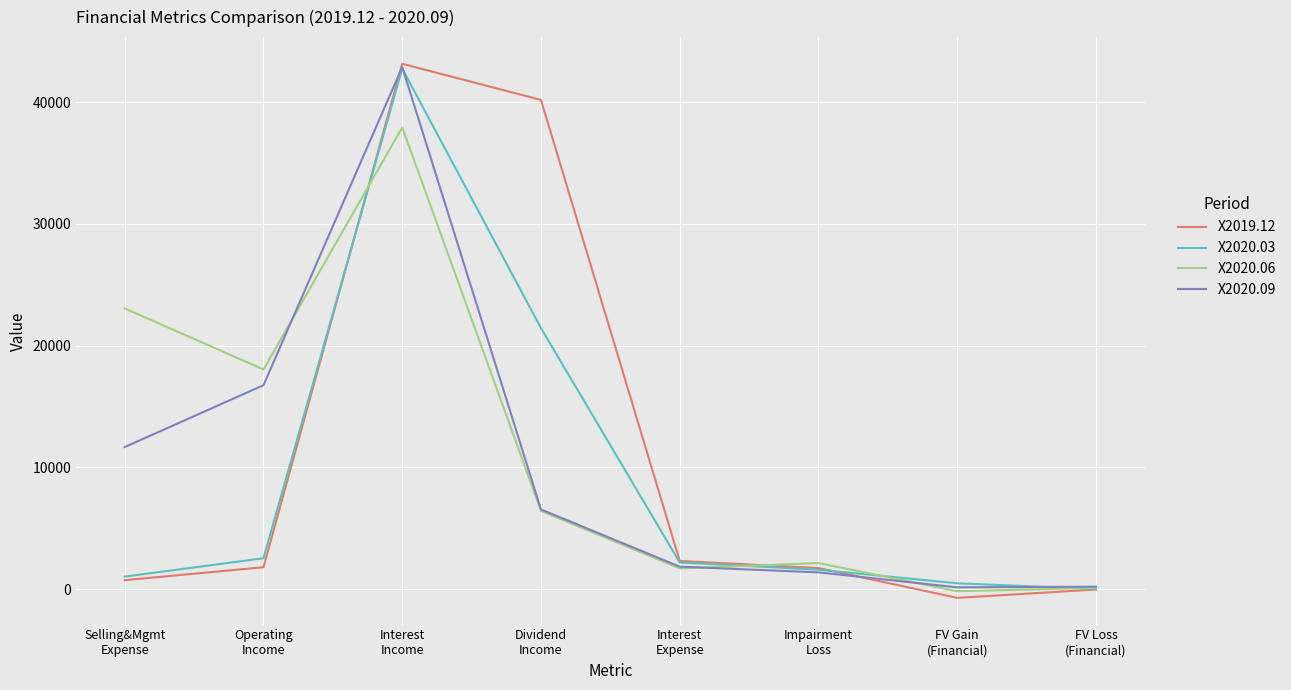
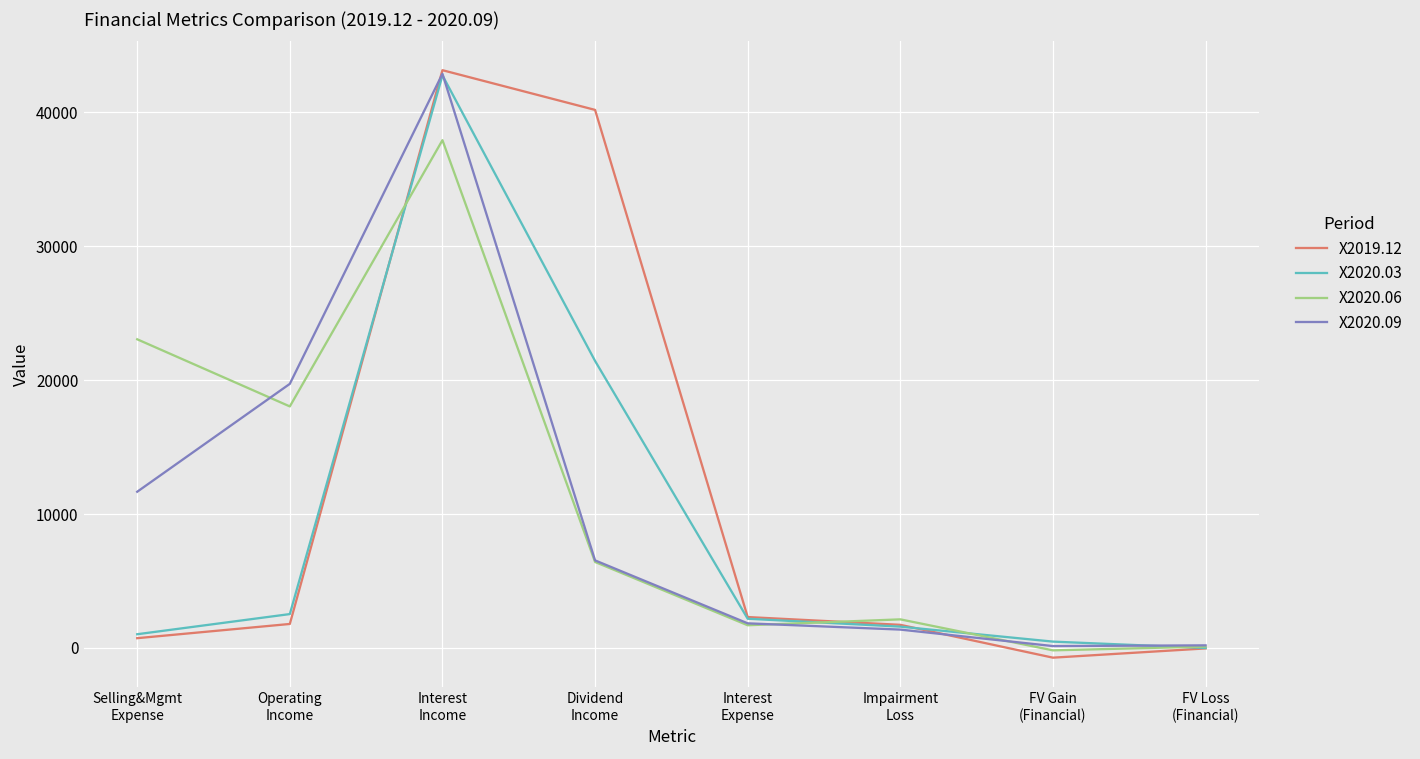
  {
    "X2019.12": {
      "Selling&Mgmt Expense": 700,
      "Operating Income": 1800,
      "Interest Income": 43100,
      "Dividend Income": 40200,
      "FV Gain (Financial)": -700
    },
    "X2020.03": {
      "Selling&Mgmt Expense": 1000,
      "Operating Income": 2500,
      "Dividend Income": 21400,
      "FV Gain (Financial)": 500
    },
    "X2020.06": {
      "Selling&Mgmt Expense": 23100,
      "Operating Income": 18000,
      "Interest Income": 37900,
      "Impairment Loss": 2100,
      "FV Gain (Financial)": -200
    },
    "X2020.09": {
      "Selling&Mgmt Expense": 11700,
-     "Operating Income": 16700,
+     "Operating Income": 19700,
      "Impairment Loss": 1400,
      "FV Gain (Financial)": 100
    }
  }
